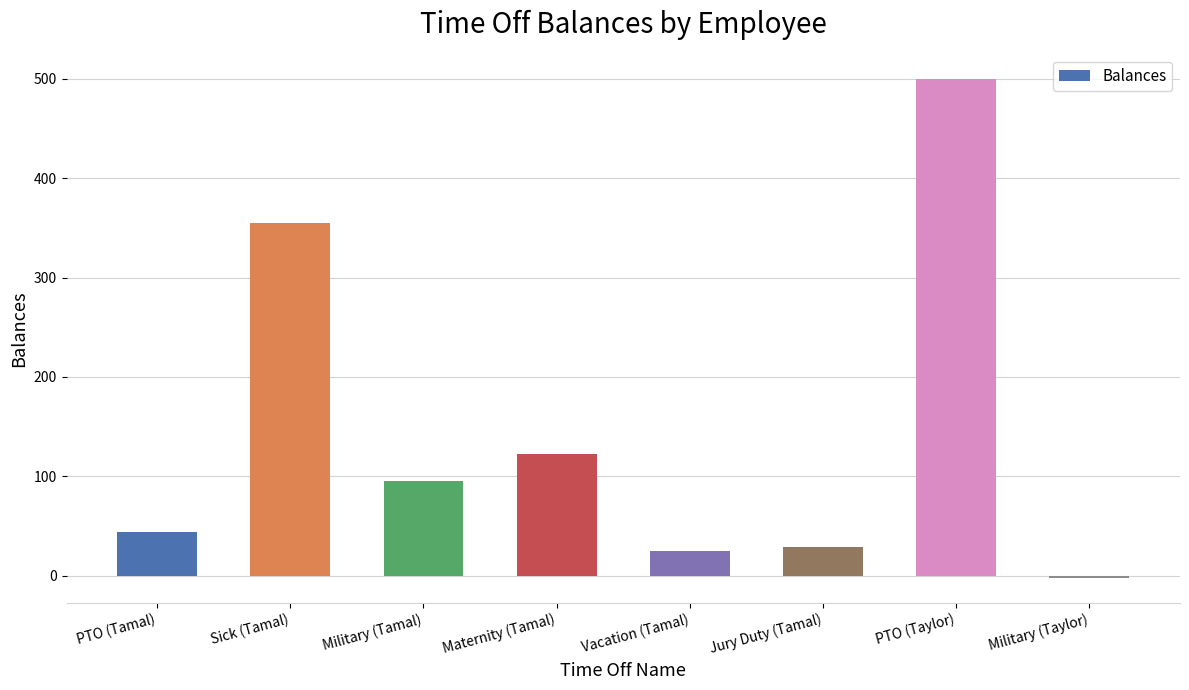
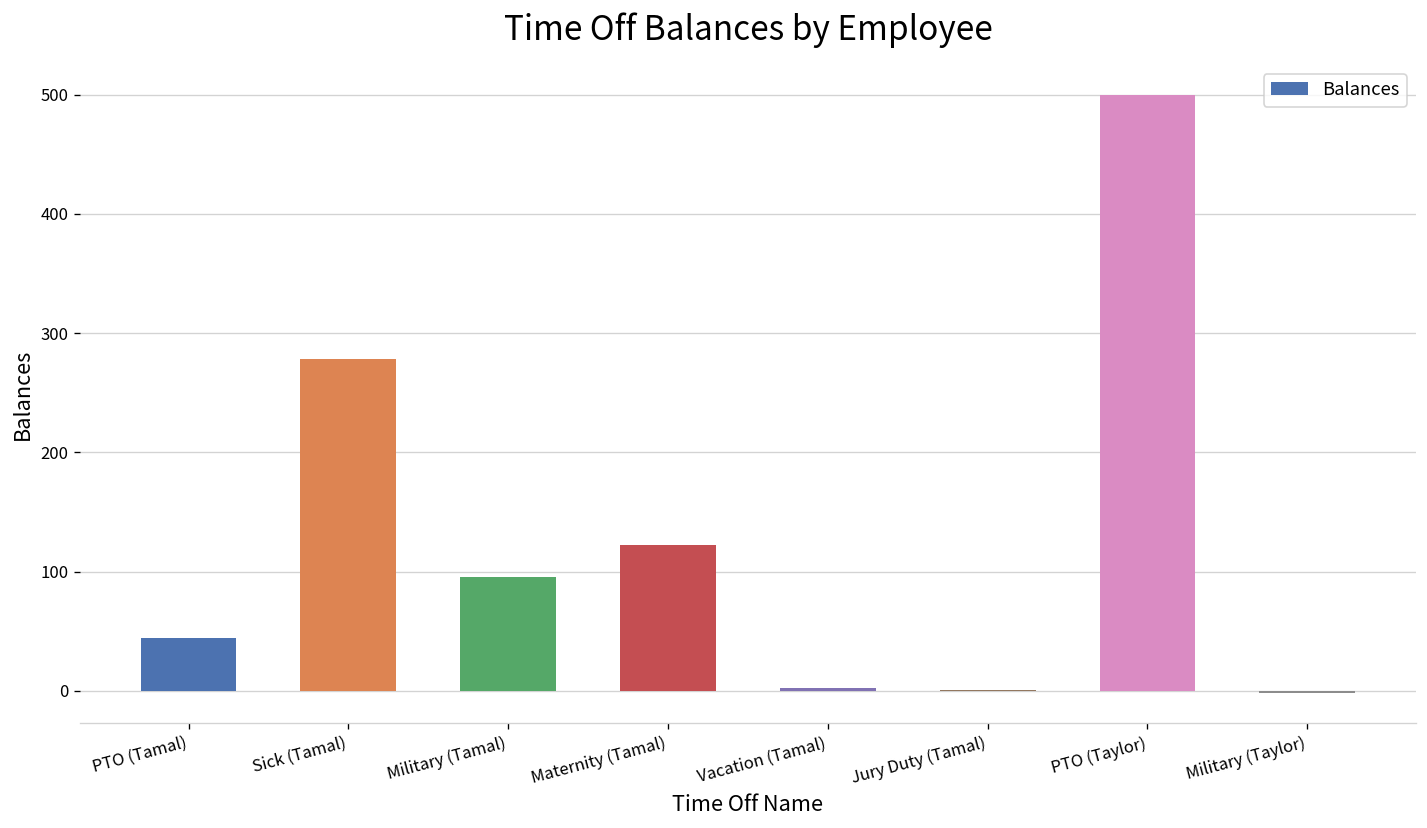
  {
    "PTO (Tamal)": 40,
-   "Sick (Tamal)": 360,
+   "Sick (Tamal)": 280,
    "Military (Tamal)": 100,
    "Maternity (Tamal)": 120,
-   "Vacation (Tamal)": 20,
-   "Jury Duty (Tamal)": 30,
+   "Vacation (Tamal)": 0,
+   "Jury Duty (Tamal)": 0,
    "PTO (Taylor)": 500
  }
